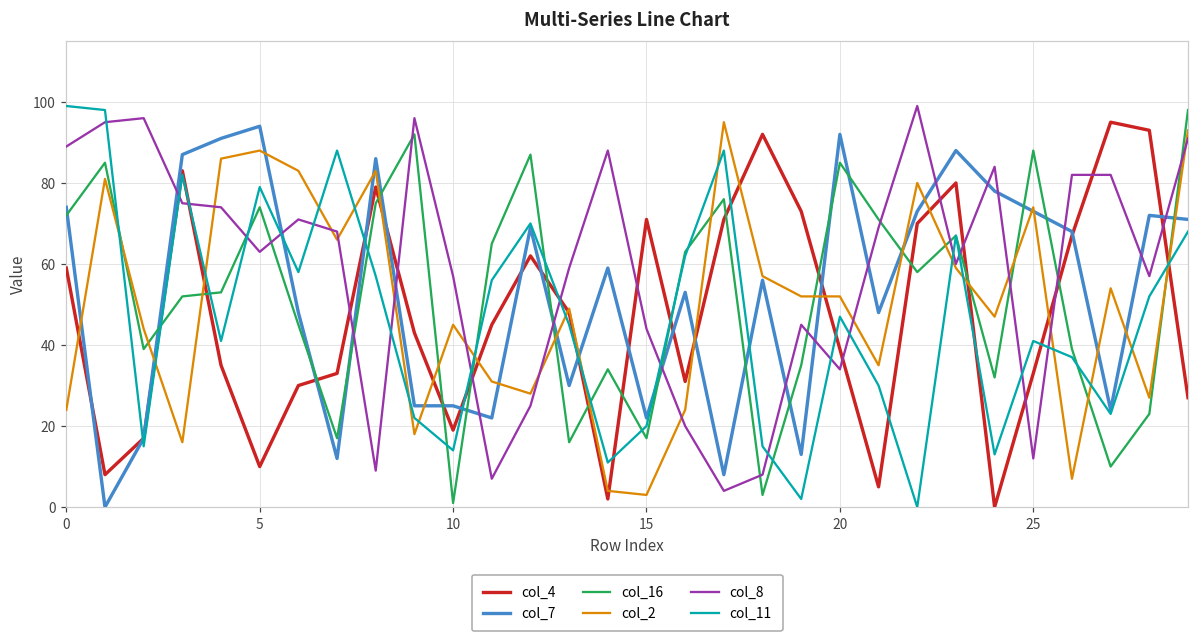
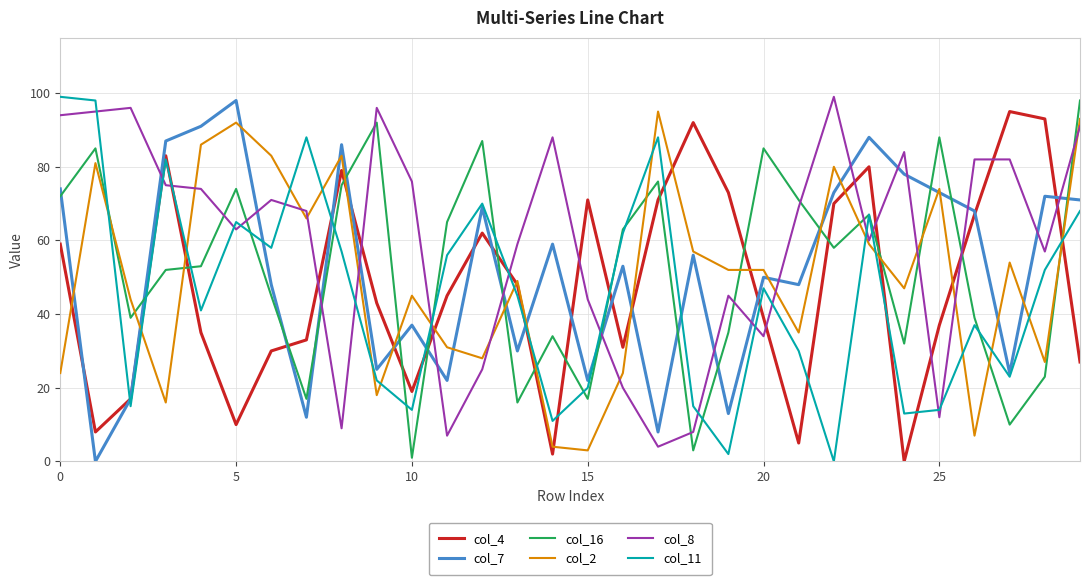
  {
    "col_4": {
      "0": 59,
      "5": 10,
      "10": 19,
      "15": 71,
      "20": 39,
-     "25": 33
+     "25": 37
    },
    "col_7": {
      "0": 74,
-     "5": 94,
-     "10": 25,
+     "5": 98,
+     "10": 37,
      "15": 22,
-     "20": 92,
+     "20": 50,
      "25": 73
    },
    "col_16": {
      "0": 72,
      "5": 74,
      "10": 1,
      "15": 17,
      "20": 85,
      "25": 88
    },
    "col_2": {
      "0": 24,
-     "5": 88,
+     "5": 92,
      "10": 45,
      "15": 3,
      "20": 52,
      "25": 74
    },
    "col_8": {
-     "0": 89,
+     "0": 94,
      "5": 63,
-     "10": 57,
+     "10": 76,
      "15": 44,
      "20": 34,
      "25": 12
    },
    "col_11": {
      "0": 99,
-     "5": 79,
+     "5": 65,
      "10": 14,
      "15": 20,
      "20": 47,
-     "25": 41
+     "25": 14
    }
  }
